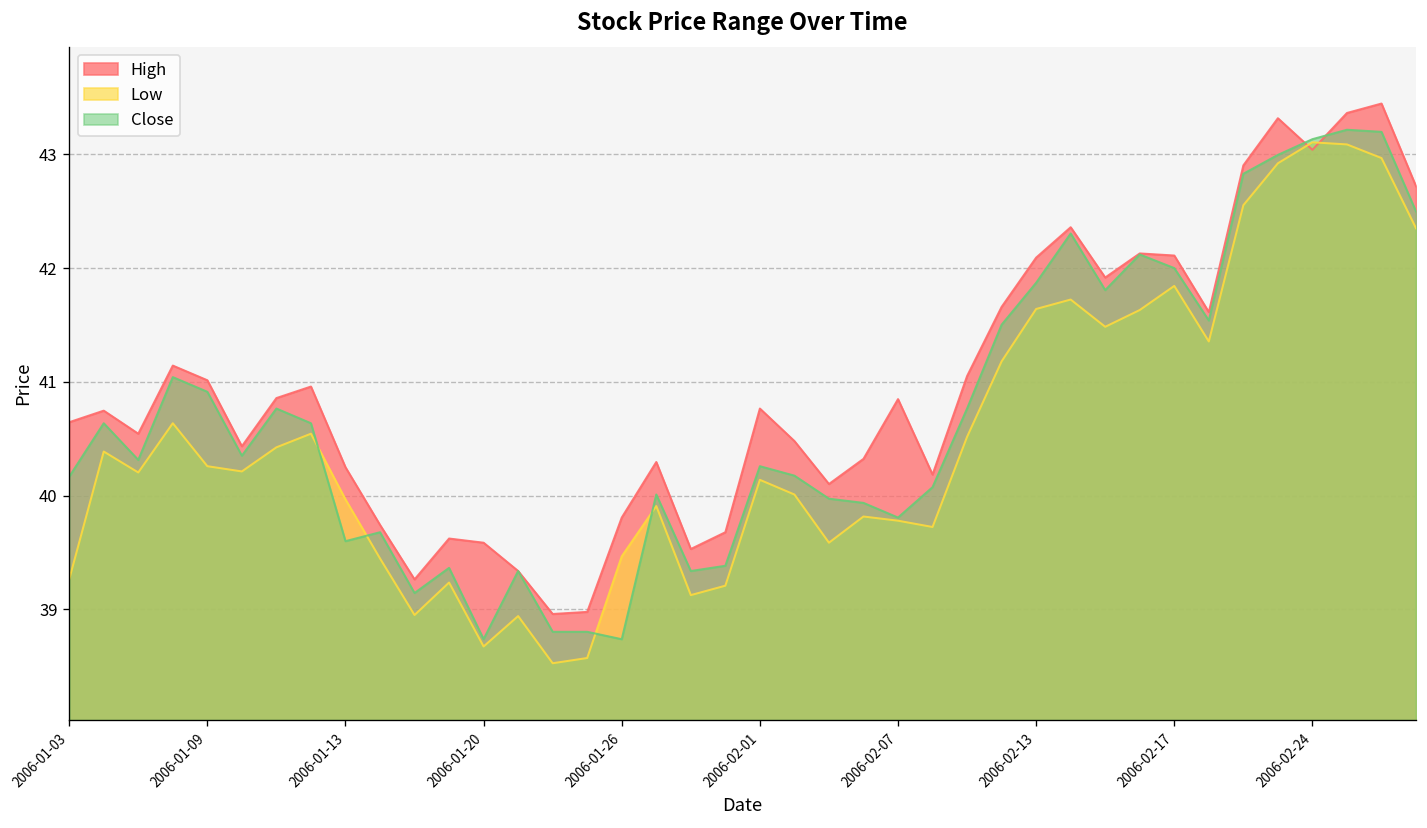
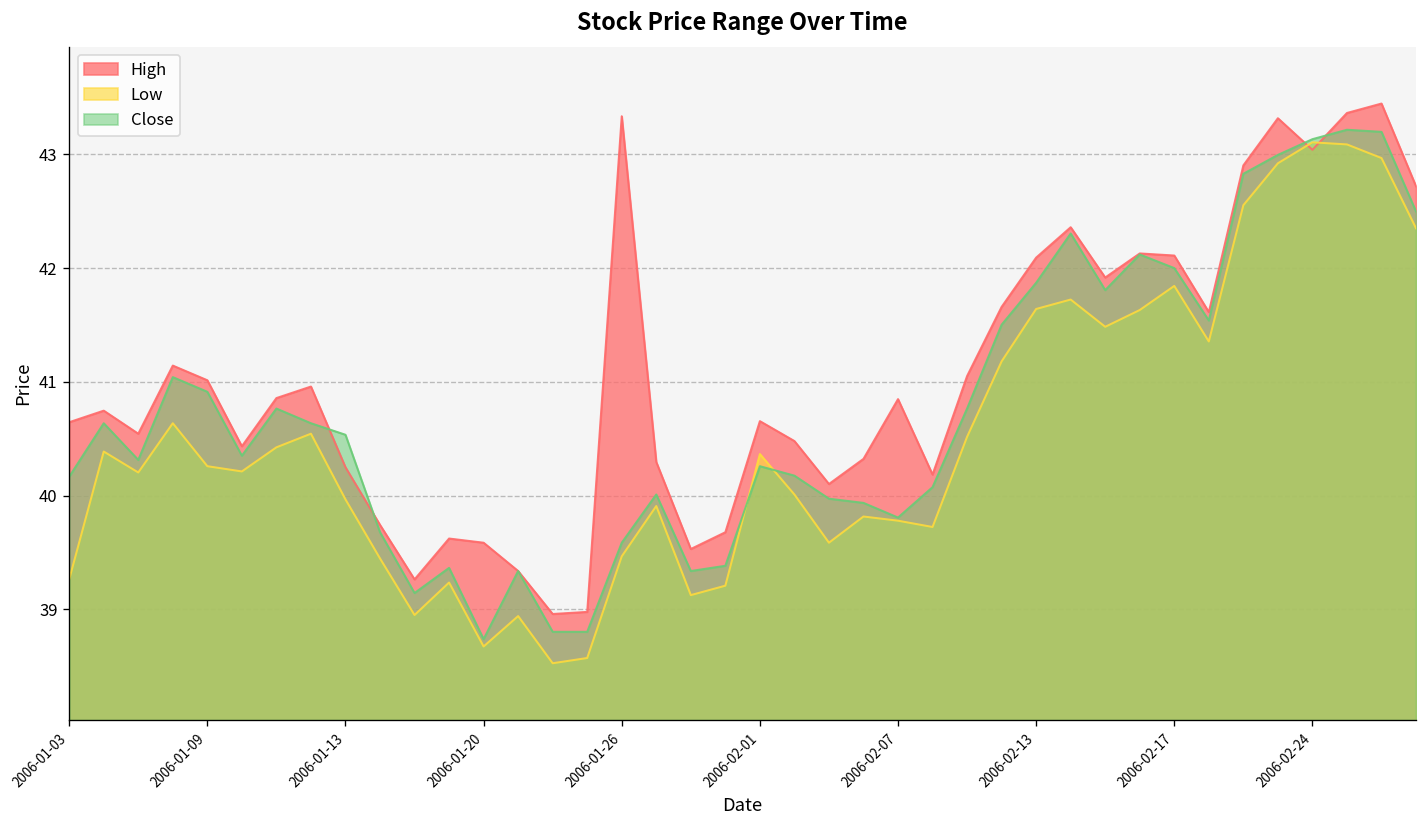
  {
    "High": {
      "2006-01-03": 40.6,
      "2006-01-09": 41.0,
      "2006-01-13": 40.2,
      "2006-01-20": 39.6,
-     "2006-01-26": 39.8,
-     "2006-02-01": 40.8,
+     "2006-01-26": 43.3,
+     "2006-02-01": 40.7,
      "2006-02-07": 40.8,
      "2006-02-13": 42.1,
      "2006-02-17": 42.1,
      "2006-02-24": 43.0
    },
    "Low": {
      "2006-01-03": 39.3,
      "2006-01-09": 40.3,
      "2006-01-13": 40.0,
      "2006-01-20": 38.7,
      "2006-01-26": 39.5,
-     "2006-02-01": 40.1,
+     "2006-02-01": 40.4,
      "2006-02-07": 39.8,
      "2006-02-13": 41.6,
      "2006-02-17": 41.8,
      "2006-02-24": 43.1
    },
    "Close": {
      "2006-01-03": 40.2,
      "2006-01-09": 40.9,
-     "2006-01-13": 39.6,
+     "2006-01-13": 40.5,
      "2006-01-20": 38.7,
-     "2006-01-26": 38.7,
+     "2006-01-26": 39.6,
      "2006-02-01": 40.3,
      "2006-02-07": 39.8,
      "2006-02-13": 41.9,
      "2006-02-17": 42.0,
      "2006-02-24": 43.1
    }
  }
